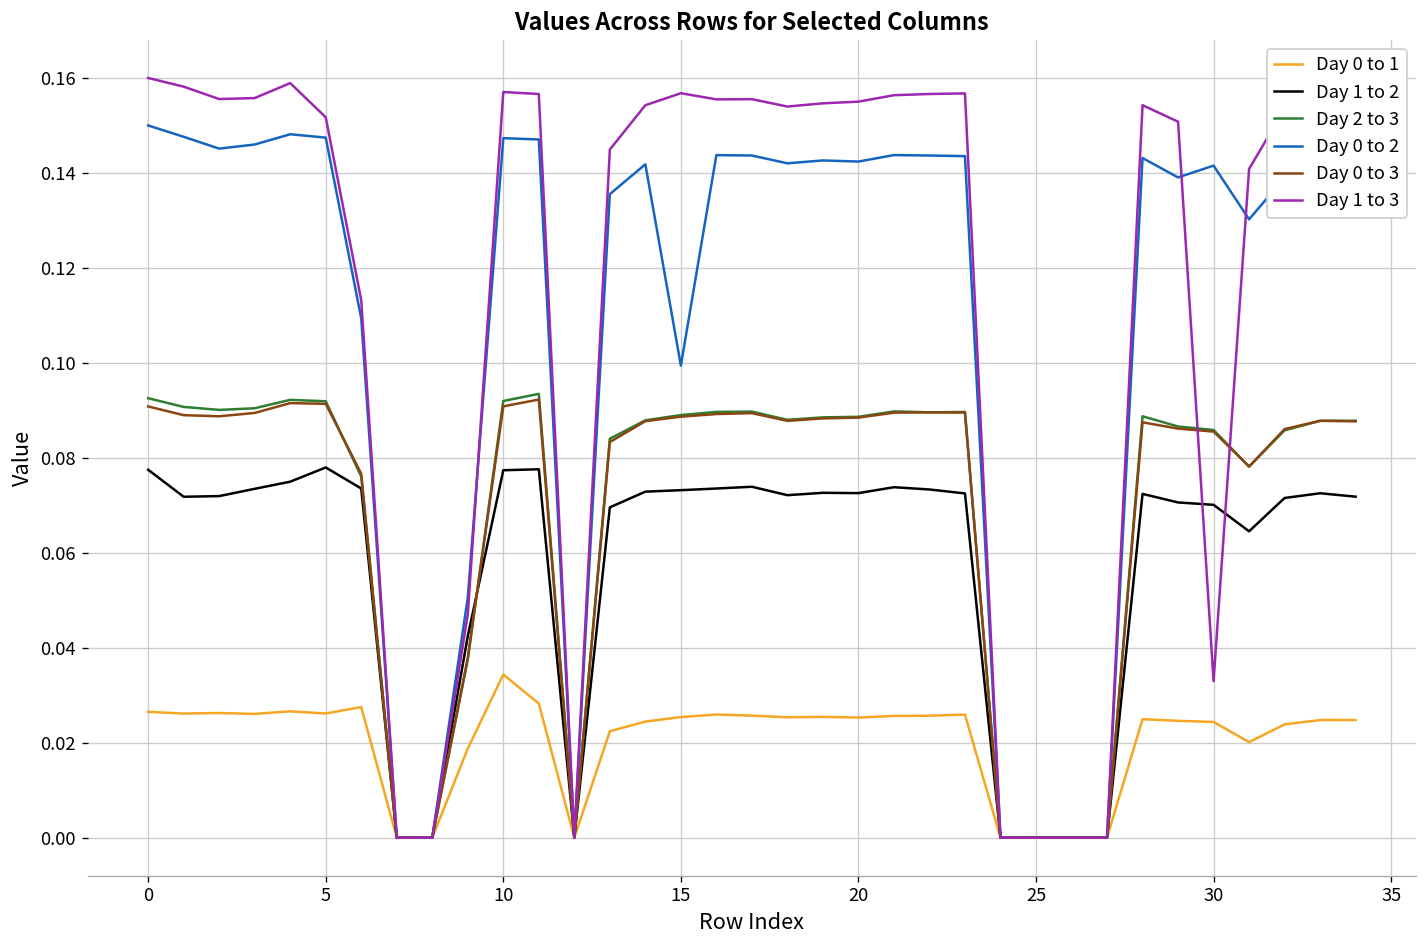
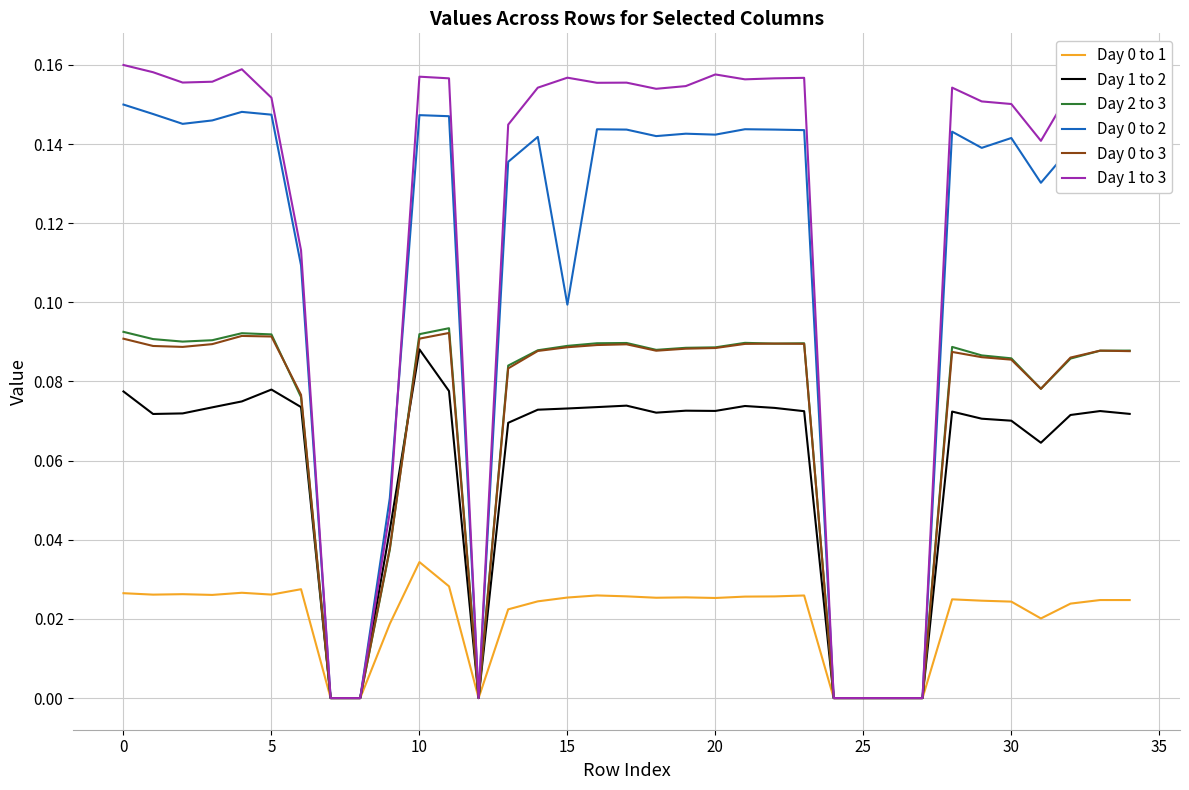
  {
    "Day 0 to 1": {
      "0": 0.026,
      "5": 0.026,
      "10": 0.034,
      "15": 0.025,
      "20": 0.025,
      "30": 0.024
    },
    "Day 1 to 2": {
      "0": 0.077,
      "5": 0.078,
-     "10": 0.077,
+     "10": 0.088,
      "15": 0.073,
      "20": 0.073,
      "30": 0.070
    },
    "Day 2 to 3": {
      "0": 0.093,
      "10": 0.092
    },
    "Day 0 to 2": {
      "0": 0.150,
      "5": 0.147,
      "10": 0.147,
      "15": 0.099,
      "20": 0.142,
      "30": 0.142
    },
    "Day 0 to 3": {
      "0": 0.091,
      "10": 0.091
    },
    "Day 1 to 3": {
      "0": 0.160,
      "5": 0.152,
      "10": 0.157,
      "15": 0.157,
-     "20": 0.155,
-     "30": 0.033
+     "20": 0.158,
+     "30": 0.150
    }
  }
